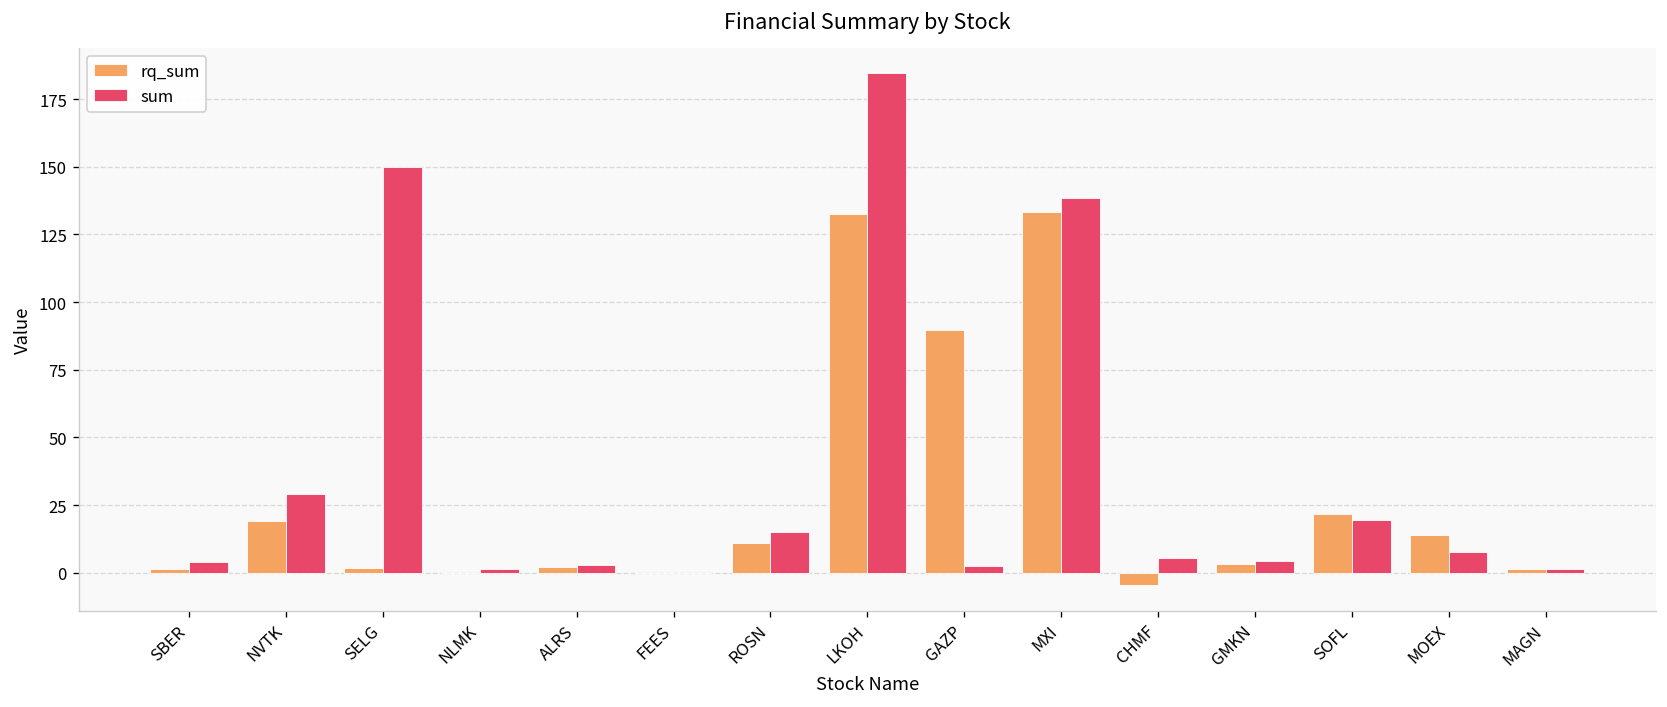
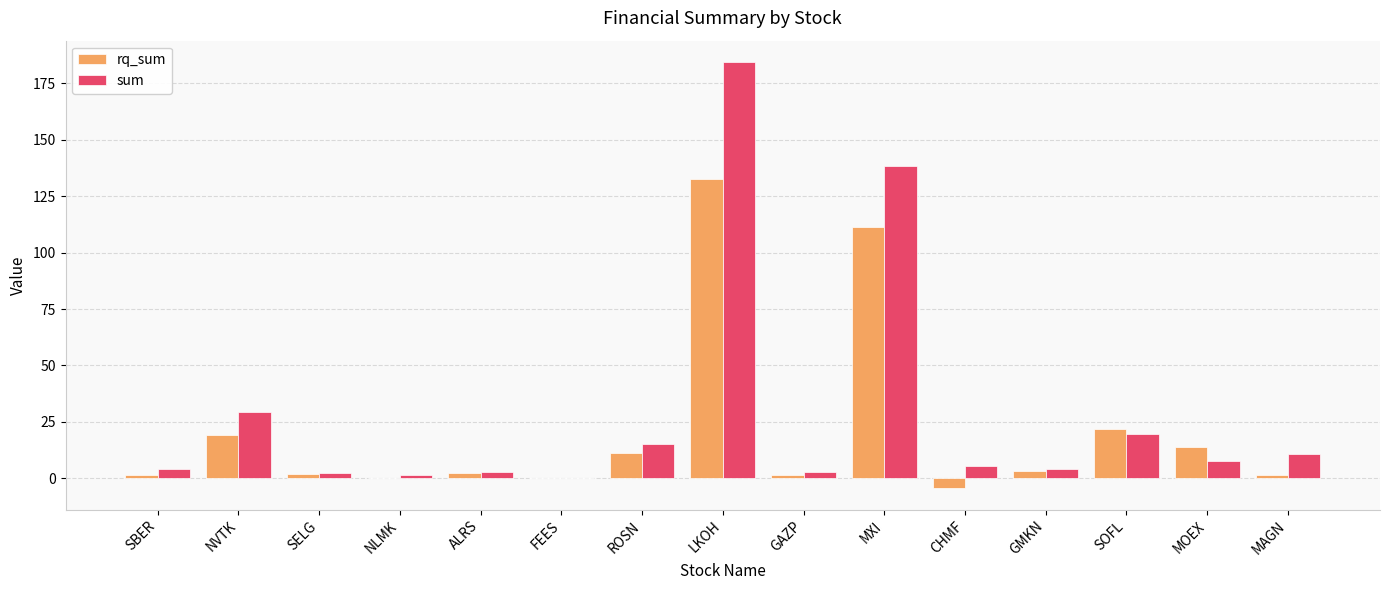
  {
    "rq_sum": {
      "SBER": 1,
      "NVTK": 19,
      "SELG": 2,
      "ALRS": 2,
      "ROSN": 11,
      "LKOH": 133,
-     "GAZP": 90,
-     "MXI": 133,
+     "GAZP": 2,
+     "MXI": 111,
      "CHMF": -4,
      "GMKN": 3,
      "SOFL": 22,
      "MOEX": 14,
      "MAGN": 1
    },
    "sum": {
      "SBER": 4,
      "NVTK": 29,
-     "SELG": 150,
+     "SELG": 2,
      "NLMK": 1,
      "ALRS": 3,
      "ROSN": 15,
      "LKOH": 185,
      "GAZP": 3,
      "MXI": 139,
      "CHMF": 5,
      "GMKN": 4,
      "SOFL": 20,
      "MOEX": 8,
-     "MAGN": 2
+     "MAGN": 11
    }
  }
